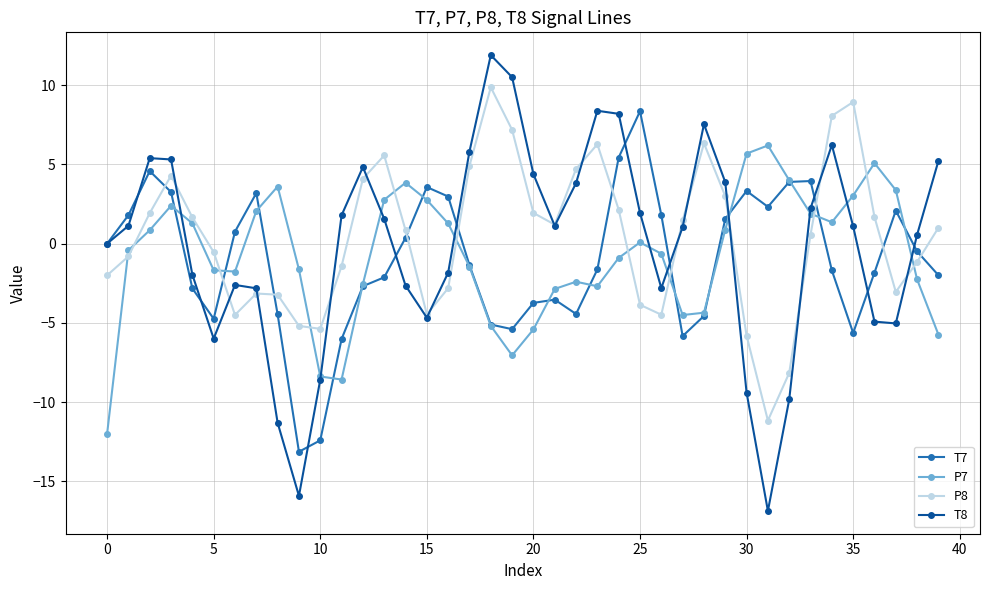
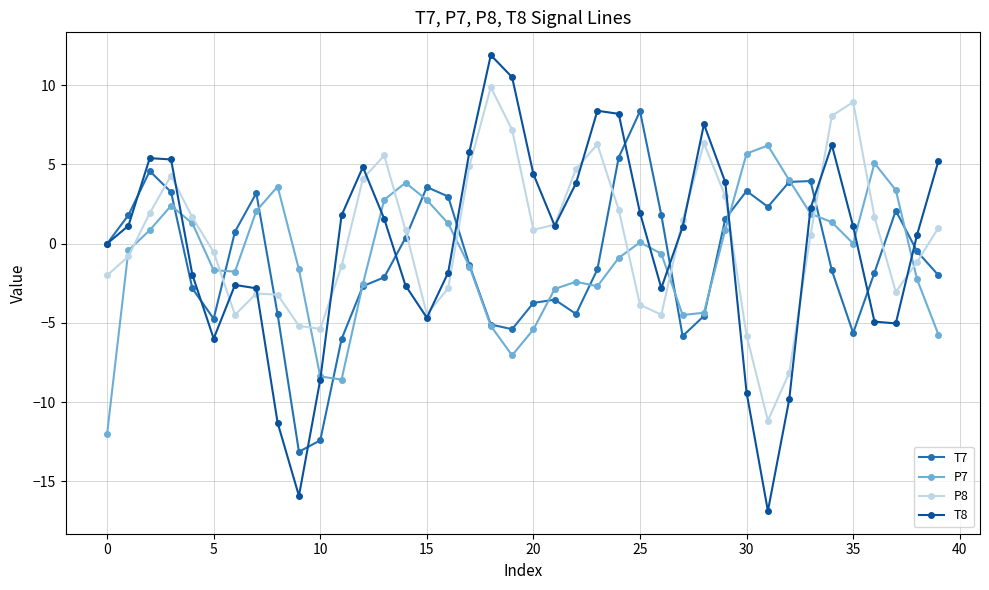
  {
    "P7": {
      "0": -12.0,
      "5": -1.7,
      "10": -8.4,
      "15": 2.8,
      "20": -5.4,
      "25": 0.1,
      "30": 5.7,
-     "35": 3.0
+     "35": 0.0
    },
    "P8": {
      "0": -2.0,
      "5": -0.5,
      "10": -5.4,
      "15": -4.5,
-     "20": 1.9,
+     "20": 0.9,
      "25": -3.9,
      "30": -5.8,
      "35": 8.9
    }
  }
